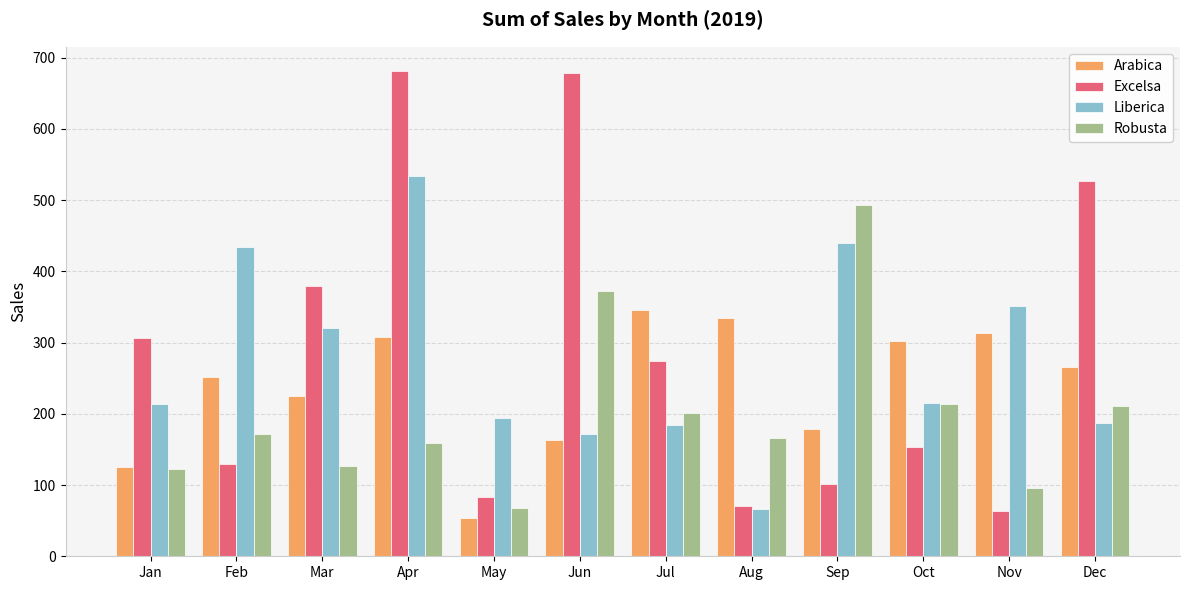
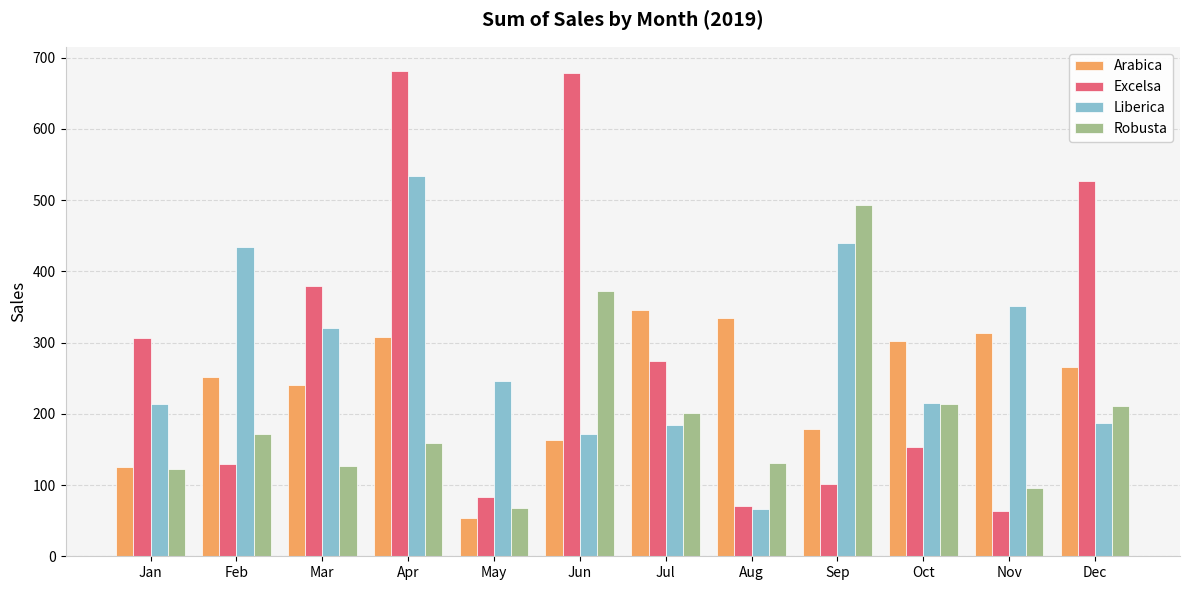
  {
    "Arabica": {
      "Jan": 130,
      "Feb": 250,
-     "Mar": 220,
+     "Mar": 240,
      "Apr": 310,
      "May": 50,
      "Jun": 160,
      "Jul": 350,
      "Aug": 330,
      "Sep": 180,
      "Oct": 300,
      "Nov": 310,
      "Dec": 270
    },
    "Excelsa": {
      "Jan": 310,
      "Feb": 130,
      "Mar": 380,
      "Apr": 680,
      "May": 80,
      "Jun": 680,
      "Jul": 270,
      "Aug": 70,
      "Sep": 100,
      "Oct": 150,
      "Nov": 60,
      "Dec": 530
    },
    "Liberica": {
      "Jan": 210,
      "Feb": 430,
      "Mar": 320,
      "Apr": 530,
-     "May": 190,
+     "May": 250,
      "Jun": 170,
      "Jul": 180,
      "Aug": 70,
      "Sep": 440,
      "Oct": 220,
      "Nov": 350,
      "Dec": 190
    },
    "Robusta": {
      "Jan": 120,
      "Feb": 170,
      "Mar": 130,
      "Apr": 160,
      "May": 70,
      "Jun": 370,
      "Jul": 200,
-     "Aug": 170,
+     "Aug": 130,
      "Sep": 490,
      "Oct": 210,
      "Nov": 100,
      "Dec": 210
    }
  }
